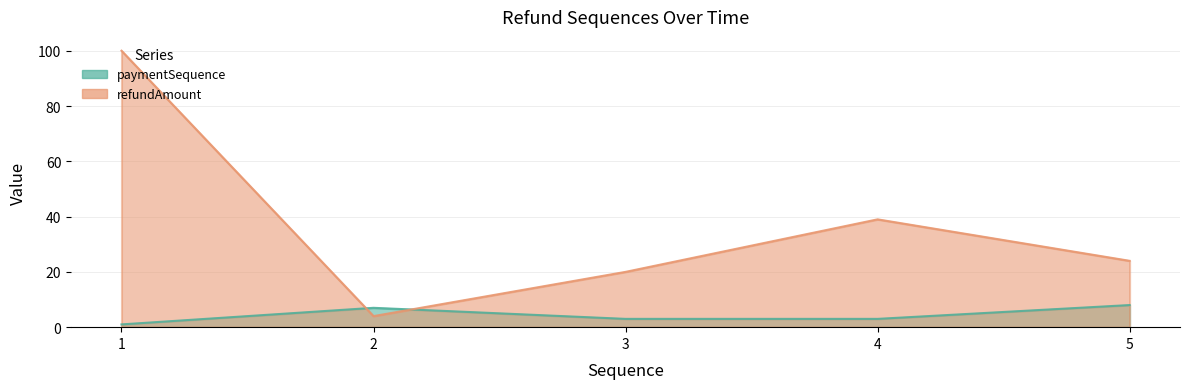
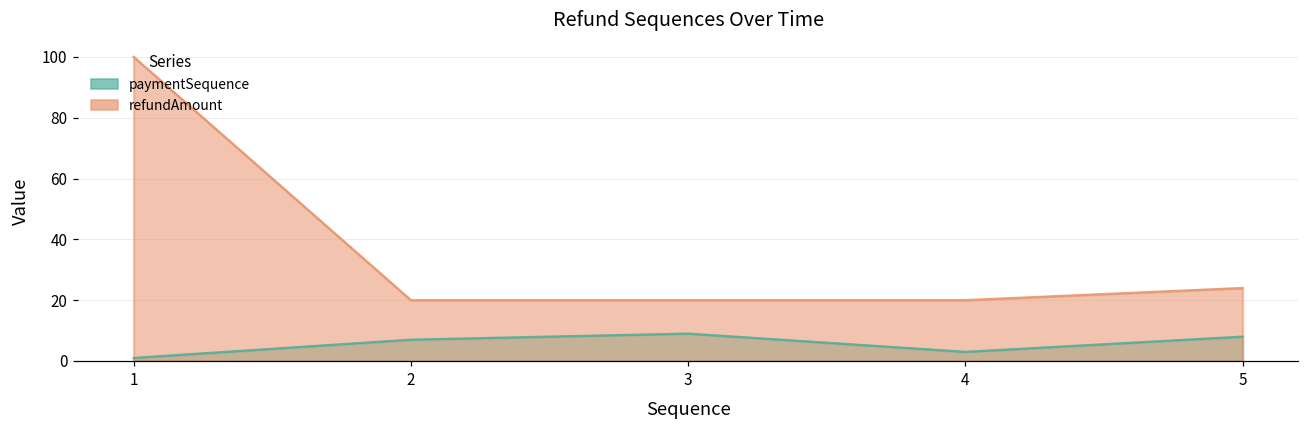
  {
    "paymentSequence": {
      "1": 1,
      "2": 7,
-     "3": 3,
+     "3": 9,
      "4": 3,
      "5": 8
    },
    "refundAmount": {
      "1": 100,
-     "2": 4,
+     "2": 20,
      "3": 20,
-     "4": 39,
+     "4": 20,
      "5": 24
    }
  }
